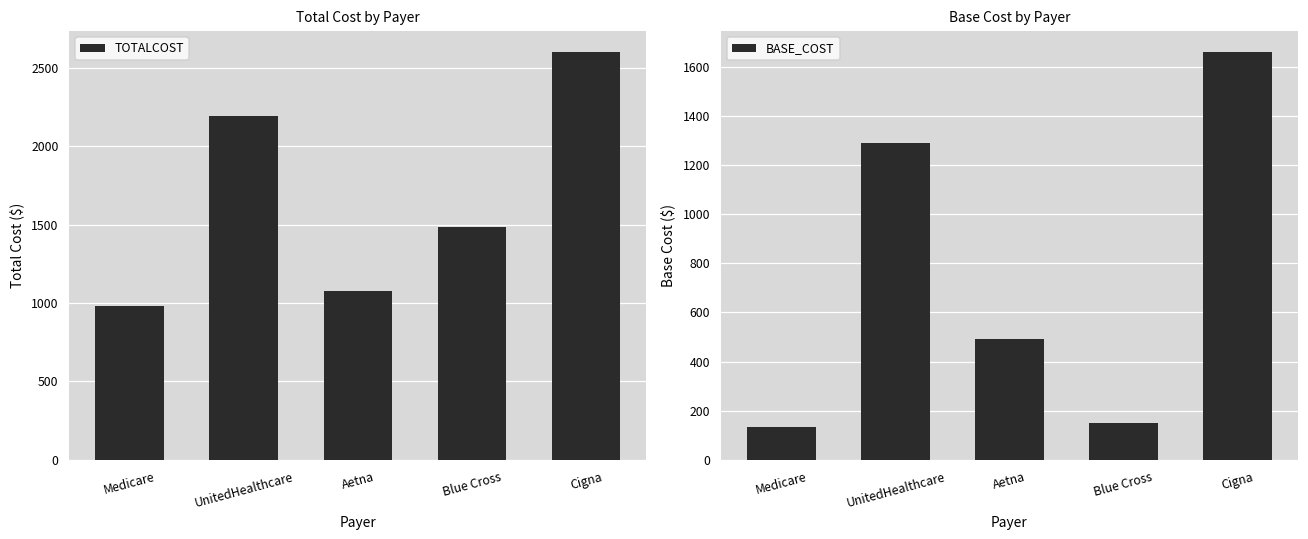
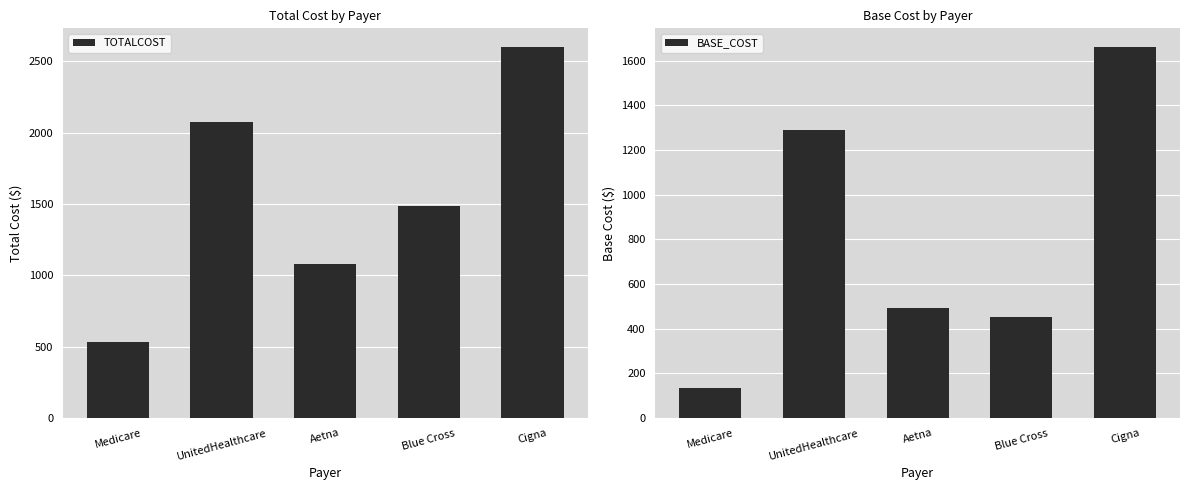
  {
    "Total Cost by Payer": {
-     "Medicare": 980,
-     "UnitedHealthcare": 2190,
+     "Medicare": 530,
+     "UnitedHealthcare": 2080,
      "Aetna": 1080,
      "Blue Cross": 1490,
      "Cigna": 2600
    },
    "Base Cost by Payer": {
      "Medicare": 130,
      "UnitedHealthcare": 1290,
      "Aetna": 490,
-     "Blue Cross": 150,
+     "Blue Cross": 450,
      "Cigna": 1660
    }
  }
